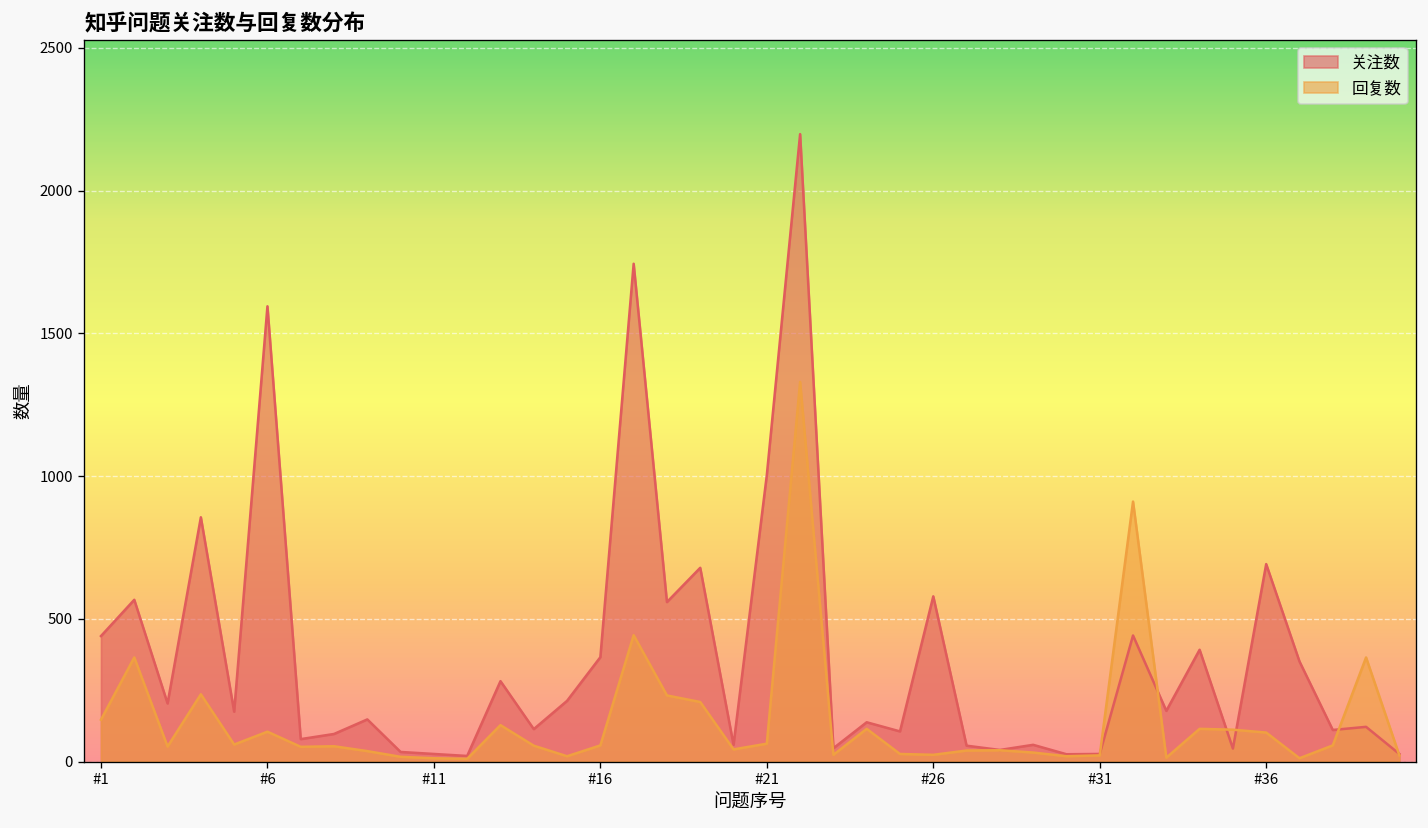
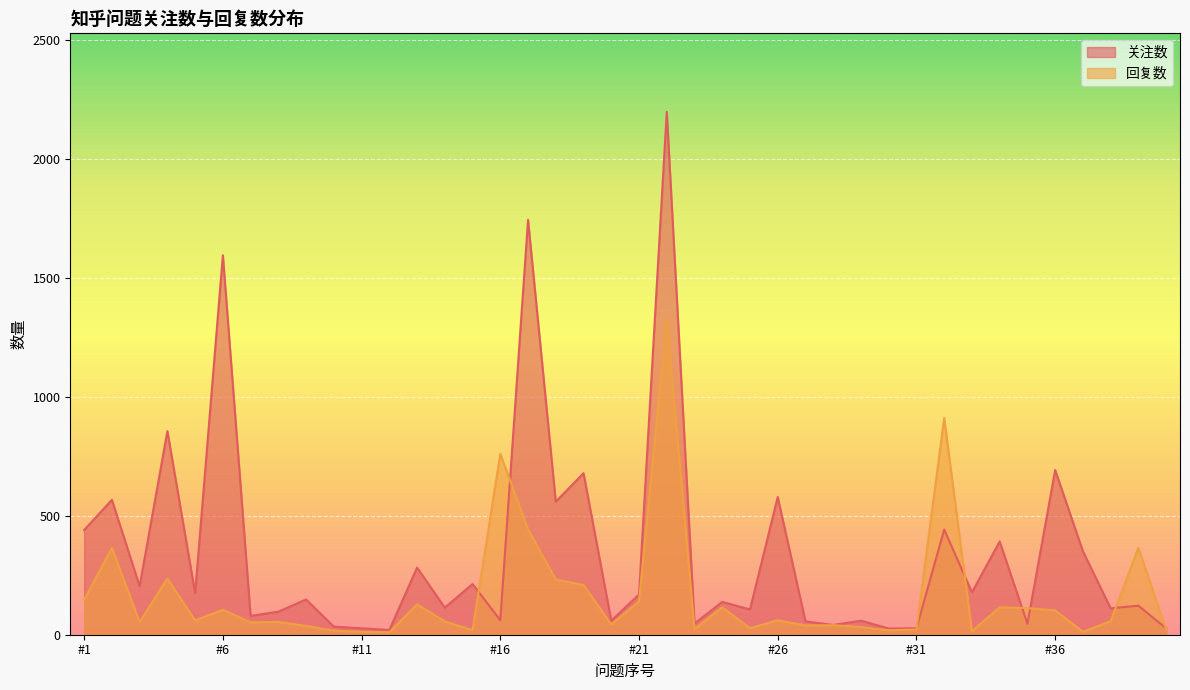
  {
    "关注数": {
      "#1": 440,
      "#6": 1600,
      "#11": 30,
-     "#16": 370,
-     "#21": 1000,
+     "#16": 60,
+     "#21": 170,
      "#26": 580,
      "#36": 690
    },
    "回复数": {
      "#1": 150,
      "#6": 110,
      "#11": 10,
-     "#16": 60,
-     "#21": 60,
-     "#26": 20,
+     "#16": 760,
+     "#21": 140,
+     "#26": 60,
      "#36": 100
    }
  }
